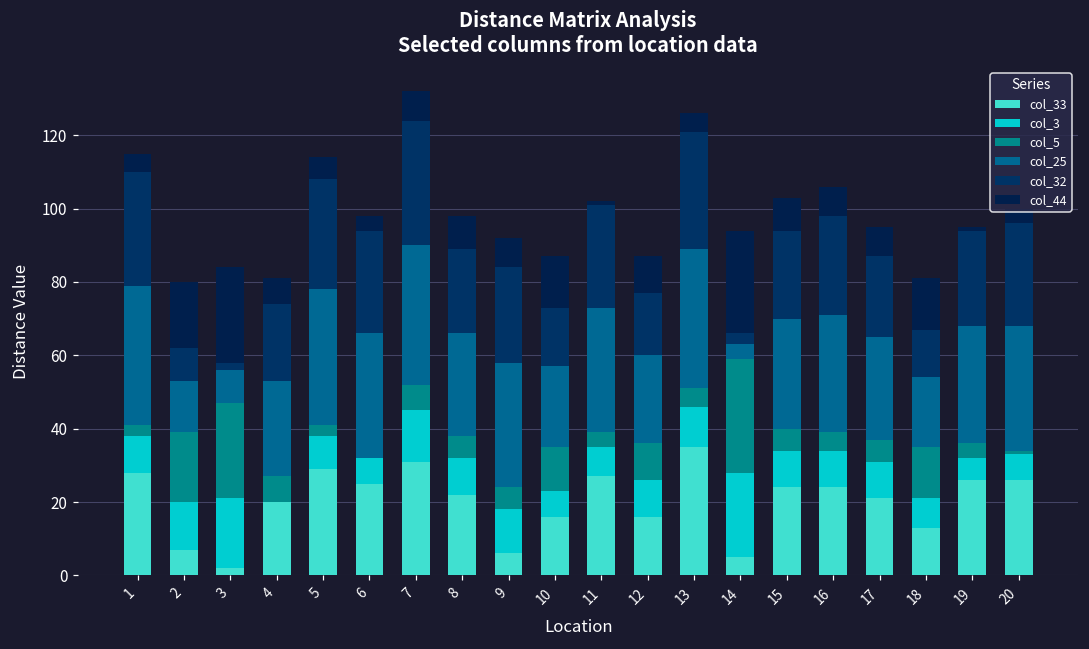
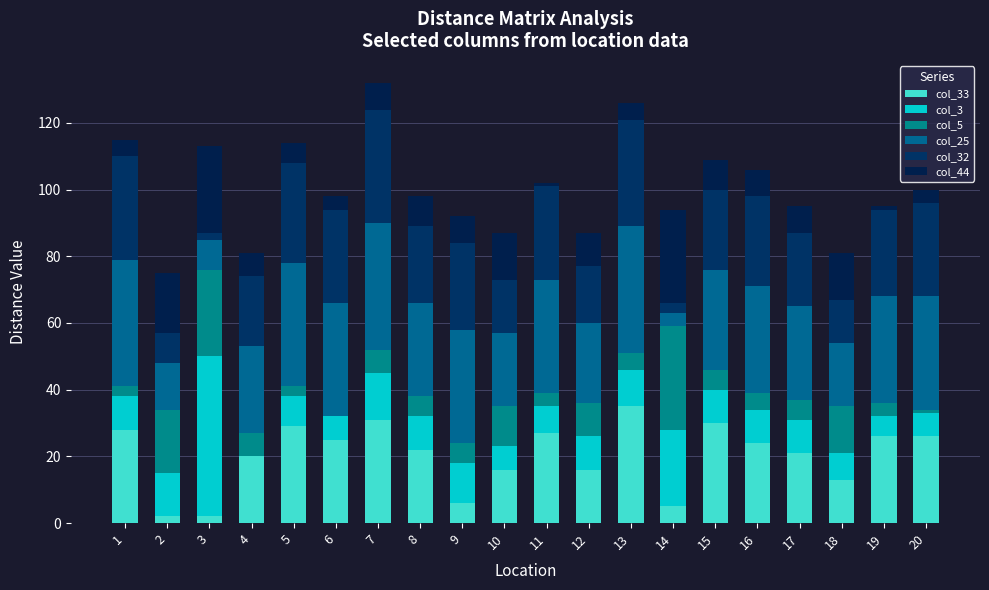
  {
    "col_33": {
      "1": 28,
-     "2": 7,
+     "2": 2,
      "3": 2,
      "4": 20,
      "5": 29,
      "6": 25,
      "7": 31,
      "8": 22,
      "9": 6,
      "10": 16,
      "11": 27,
      "12": 16,
      "13": 35,
      "14": 5,
-     "15": 24,
+     "15": 30,
      "16": 24,
      "17": 21,
      "18": 13,
      "19": 26,
      "20": 26
    },
    "col_3": {
      "1": 10,
      "2": 13,
-     "3": 19,
+     "3": 48,
      "4": 0,
      "5": 9,
      "6": 7,
      "7": 14,
      "8": 10,
      "9": 12,
      "10": 7,
      "11": 8,
      "12": 10,
      "13": 11,
      "14": 23,
      "15": 10,
      "16": 10,
      "17": 10,
      "18": 8,
      "19": 6,
      "20": 7
    }
  }
